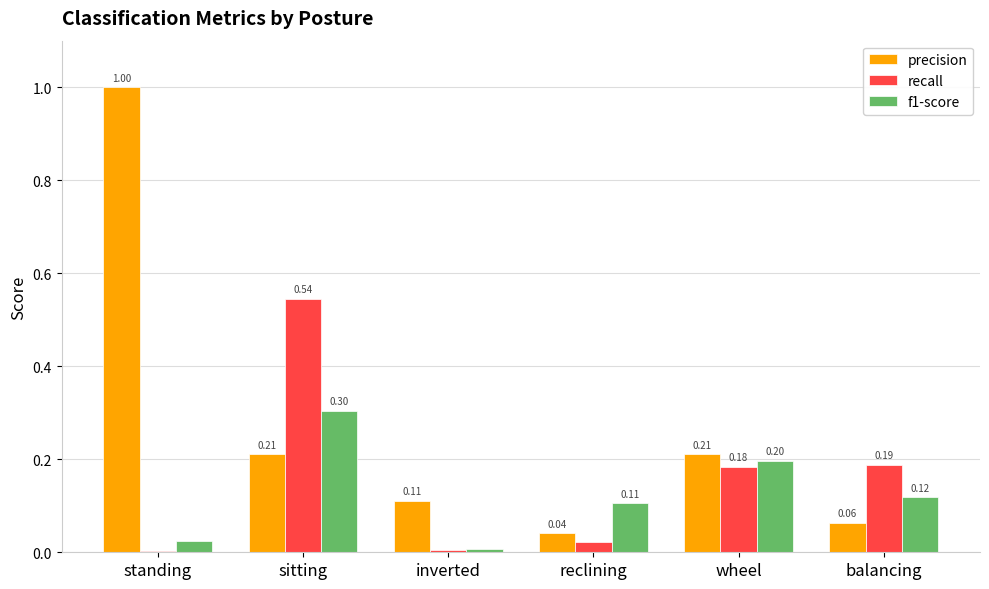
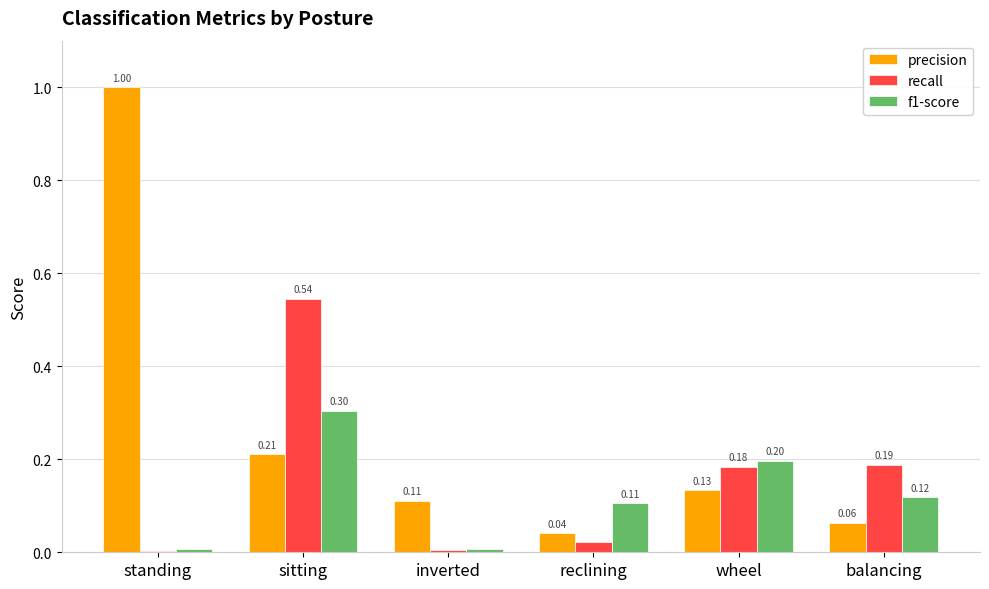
  {
    "precision": {
      "standing": 1.00,
      "sitting": 0.21,
      "inverted": 0.11,
      "reclining": 0.04,
-     "wheel": 0.21,
+     "wheel": 0.13,
      "balancing": 0.06
    },
    "recall": {
      "sitting": 0.54,
      "wheel": 0.18,
      "balancing": 0.19
    },
    "f1-score": {
-     "standing": 0.02,
+     "standing": 0.01,
      "inverted": 0.01
    }
  }
